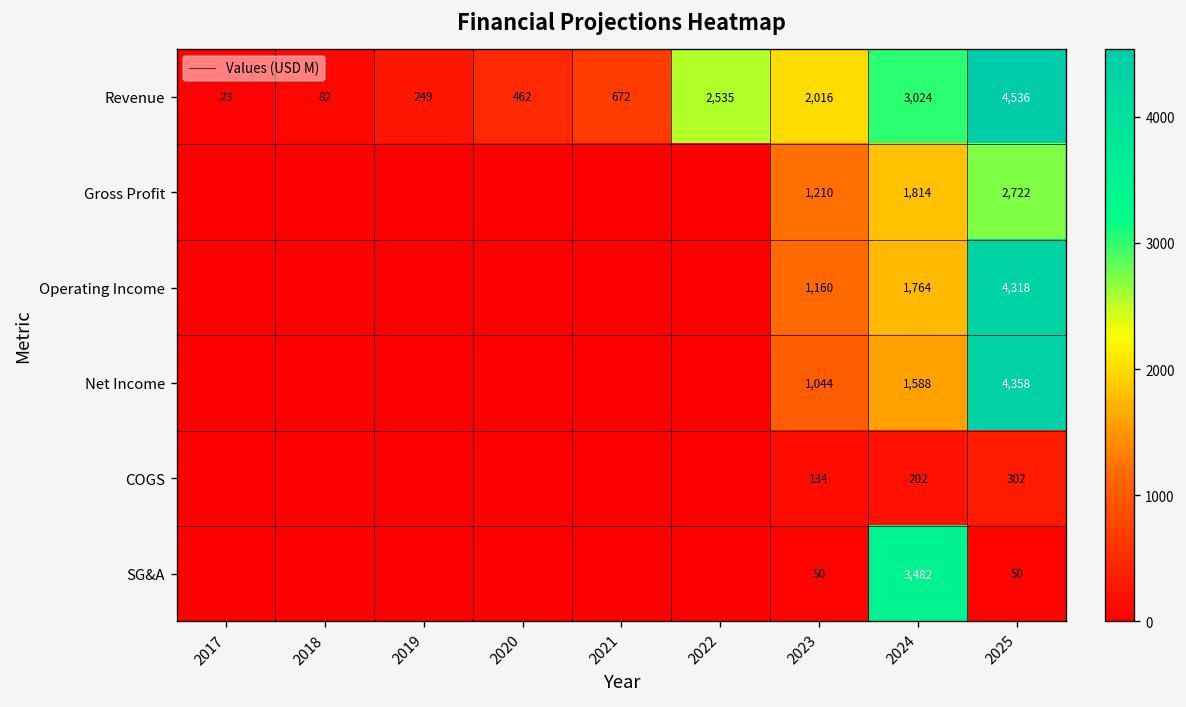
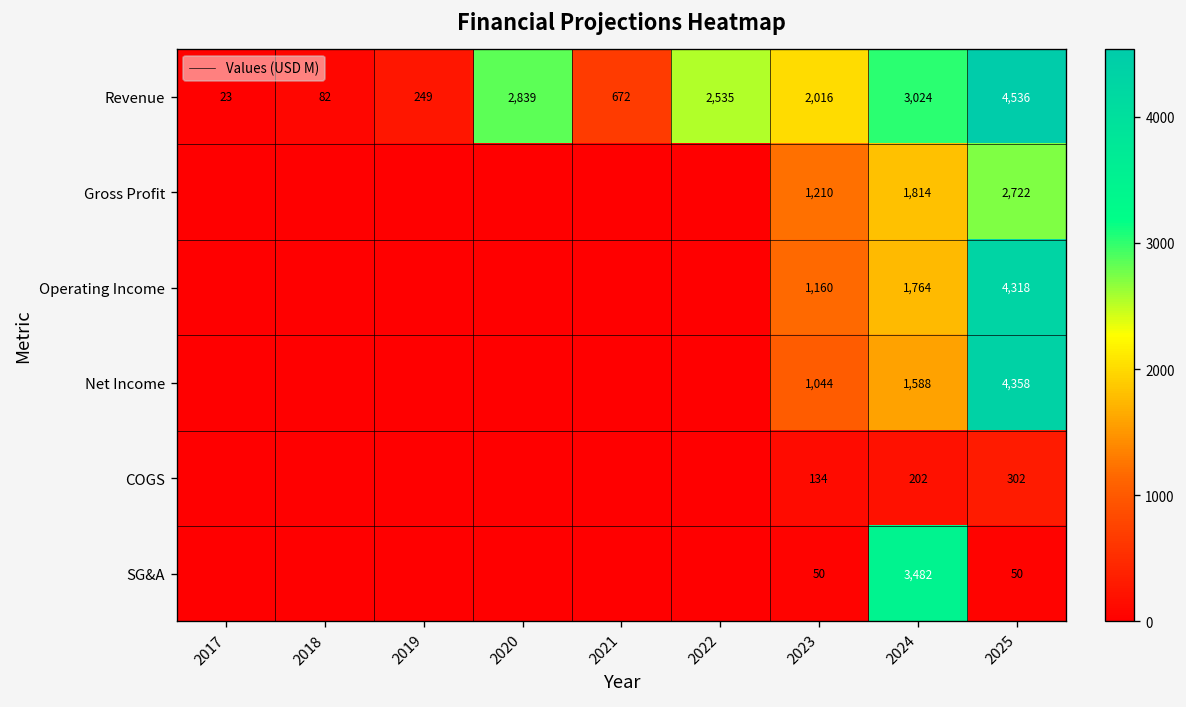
  {
    "Revenue": {
      "2017": "23",
      "2018": "82",
      "2019": "249",
-     "2020": "462",
+     "2020": "2,839",
      "2021": "672",
      "2022": "2,535",
      "2023": "2,016",
      "2024": "3,024",
      "2025": "4,536"
    },
    "Gross Profit": {
      "2023": "1,210",
      "2024": "1,814",
      "2025": "2,722"
    },
    "Operating Income": {
      "2023": "1,160",
      "2024": "1,764",
      "2025": "4,318"
    },
    "Net Income": {
      "2023": "1,044",
      "2024": "1,588",
      "2025": "4,358"
    },
    "COGS": {
      "2023": "134",
      "2024": "202",
      "2025": "302"
    },
    "SG&A": {
      "2023": "50",
      "2024": "3,482",
      "2025": "50"
    }
  }
